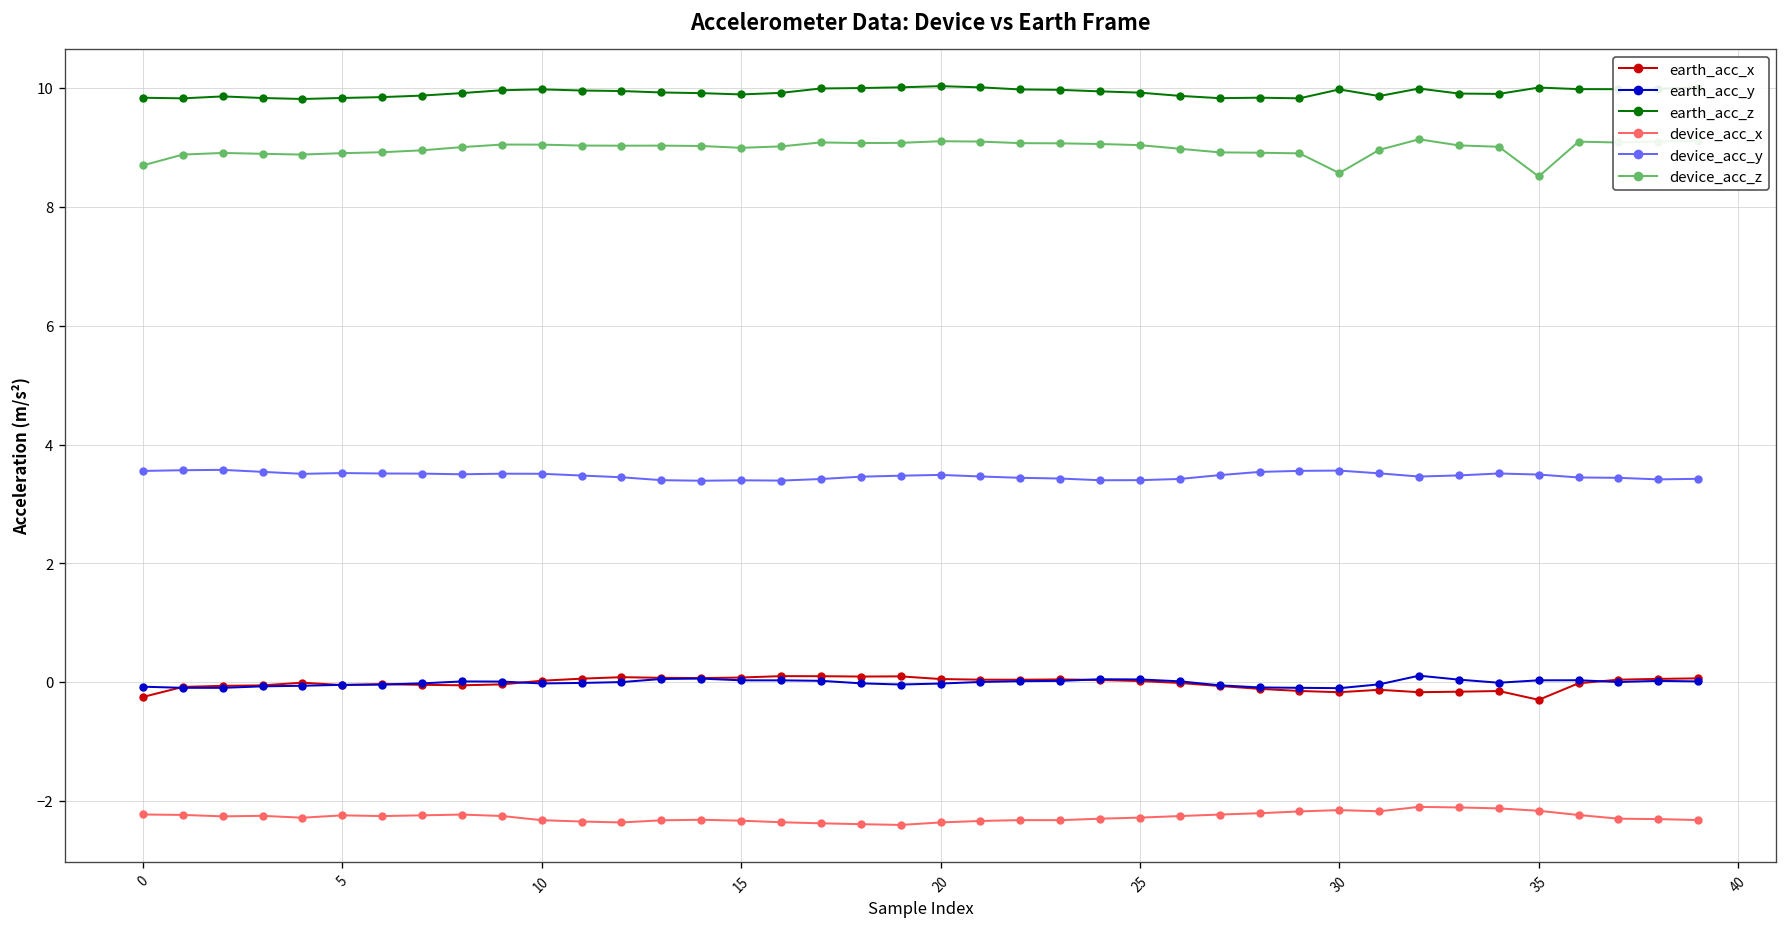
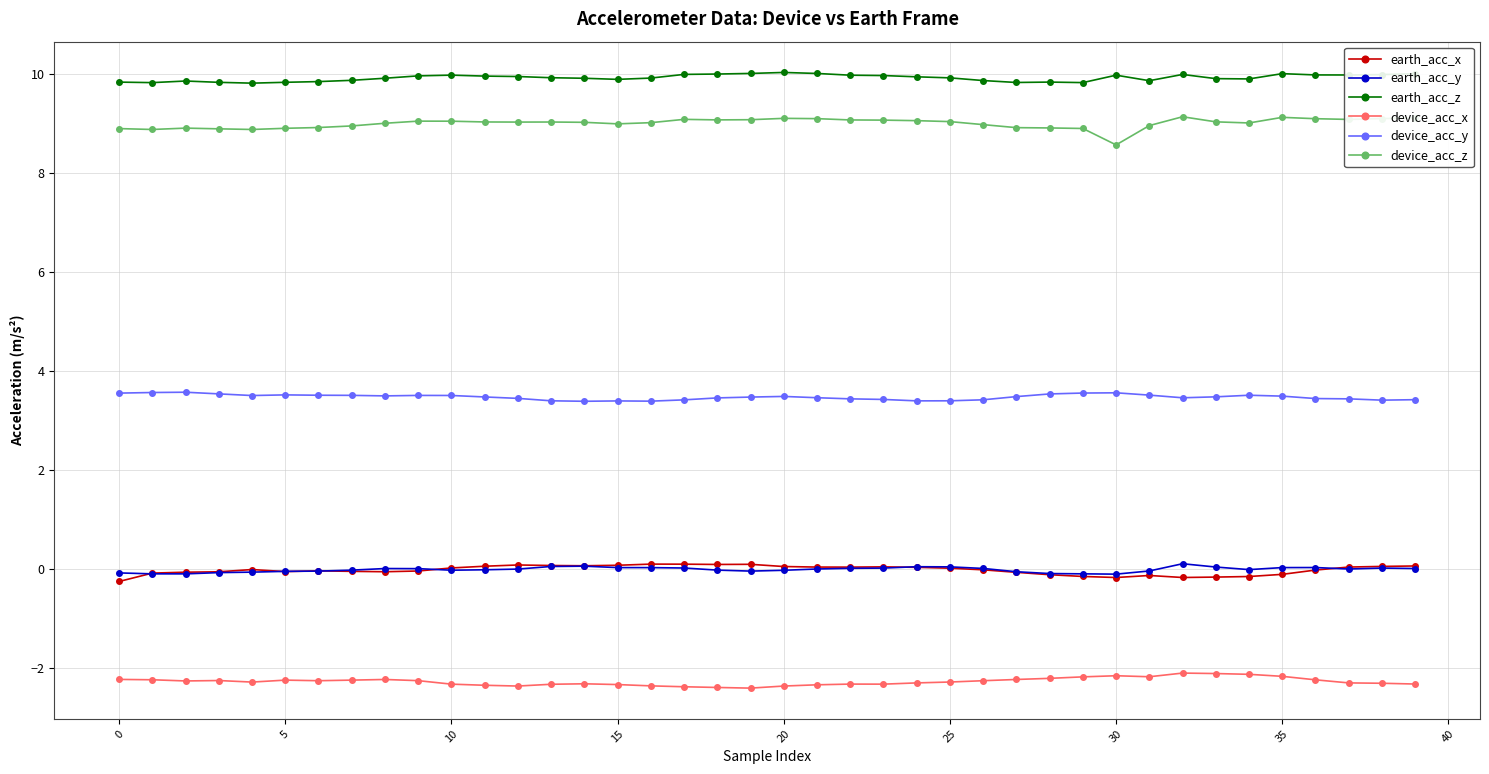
  {
    "earth_acc_x": {
      "0": -0.3,
      "20": 0.1,
      "30": -0.2,
-     "35": -0.3
+     "35": -0.1
    },
    "earth_acc_y": {
      "0": -0.1,
      "20": 0.0,
      "30": -0.1,
      "35": 0.0
    },
    "earth_acc_z": {
      "0": 9.8,
      "5": 9.8,
      "10": 10.0,
      "15": 9.9,
      "20": 10.0,
      "25": 9.9,
      "30": 10.0,
      "35": 10.0
    },
    "device_acc_x": {
      "0": -2.2,
      "5": -2.2,
      "10": -2.3,
      "15": -2.3,
      "20": -2.4,
      "25": -2.3,
      "30": -2.2,
      "35": -2.2
    },
    "device_acc_y": {
      "0": 3.6,
      "5": 3.5,
      "10": 3.5,
      "15": 3.4,
      "20": 3.5,
      "25": 3.4,
      "30": 3.6,
      "35": 3.5
    },
    "device_acc_z": {
-     "0": 8.7,
+     "0": 8.9,
      "5": 8.9,
      "10": 9.0,
      "15": 9.0,
      "20": 9.1,
      "25": 9.0,
      "30": 8.6,
-     "35": 8.5
+     "35": 9.1
    }
  }
